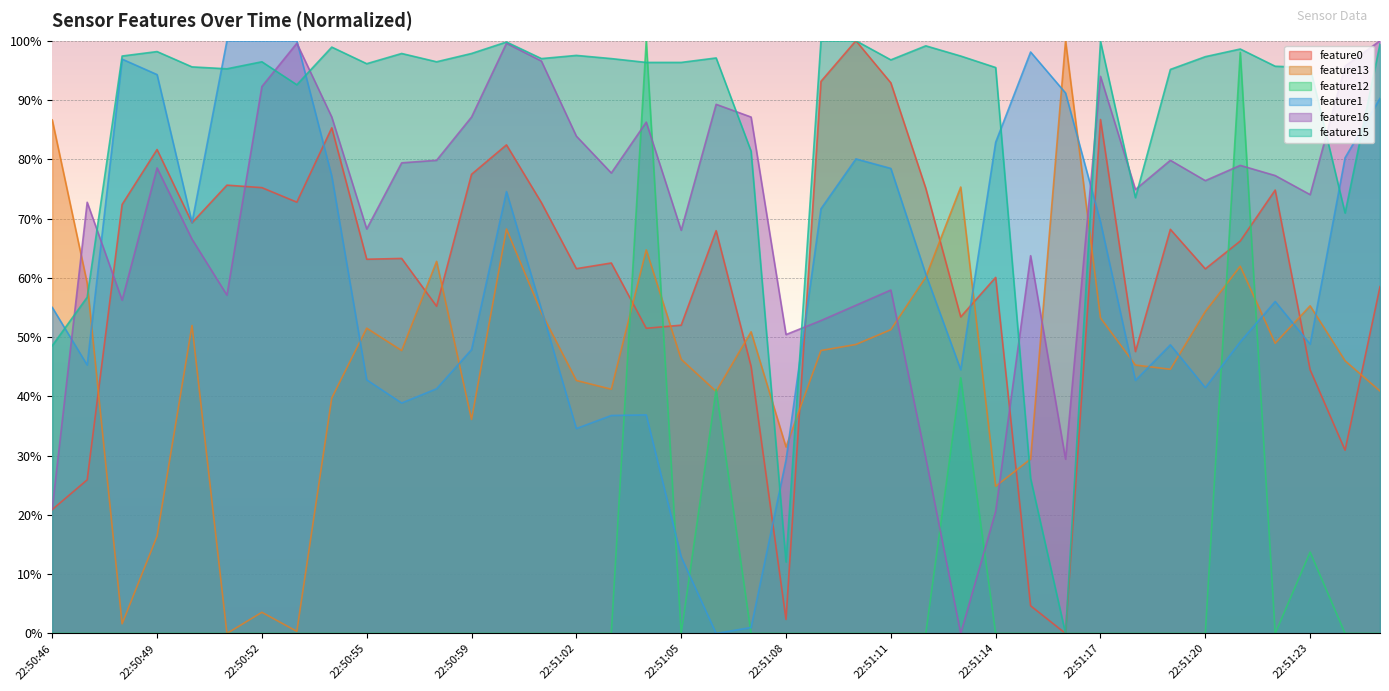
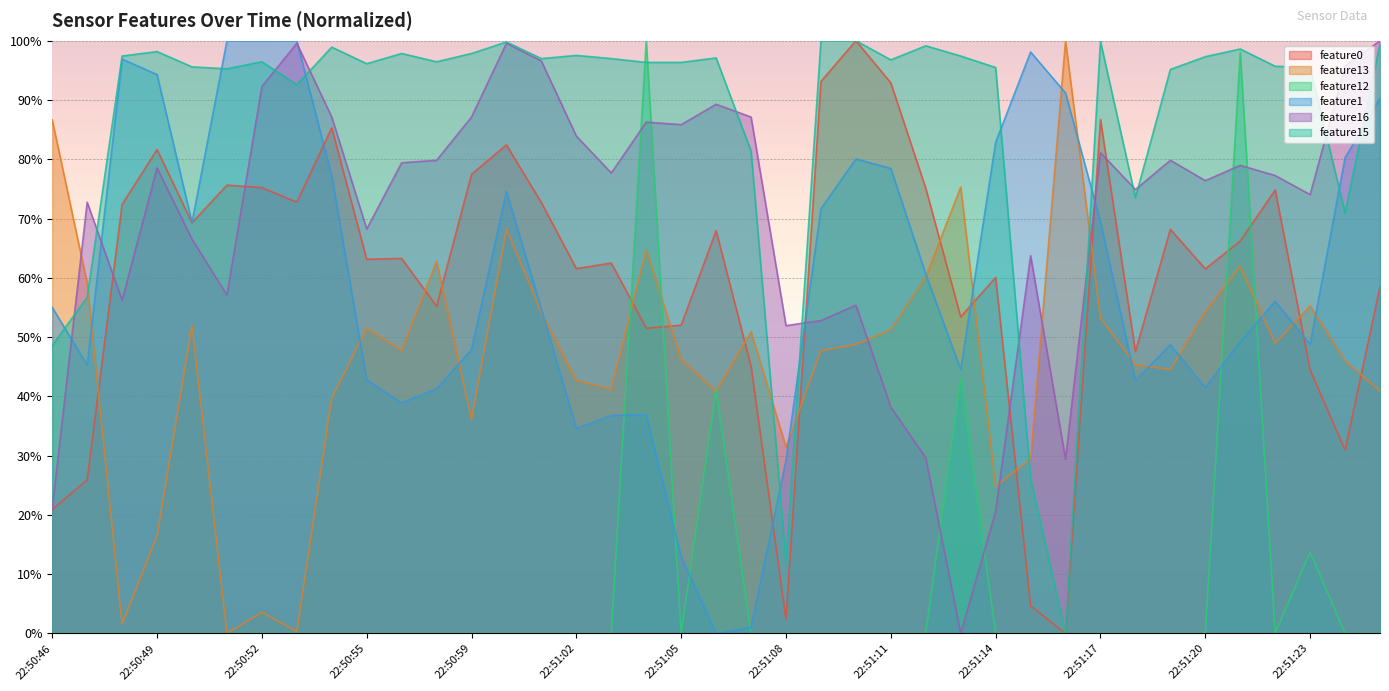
  {
    "feature16": {
      "22:50:49": "79%",
      "22:50:52": "92%",
      "22:50:55": "68%",
      "22:50:59": "87%",
      "22:51:02": "84%",
-     "22:51:05": "68%",
-     "22:51:08": "50%",
-     "22:51:11": "58%",
+     "22:51:05": "86%",
+     "22:51:08": "52%",
+     "22:51:11": "38%",
      "22:51:14": "21%",
-     "22:51:17": "94%",
+     "22:51:17": "81%",
      "22:51:20": "76%",
      "22:51:23": "74%"
    }
  }
